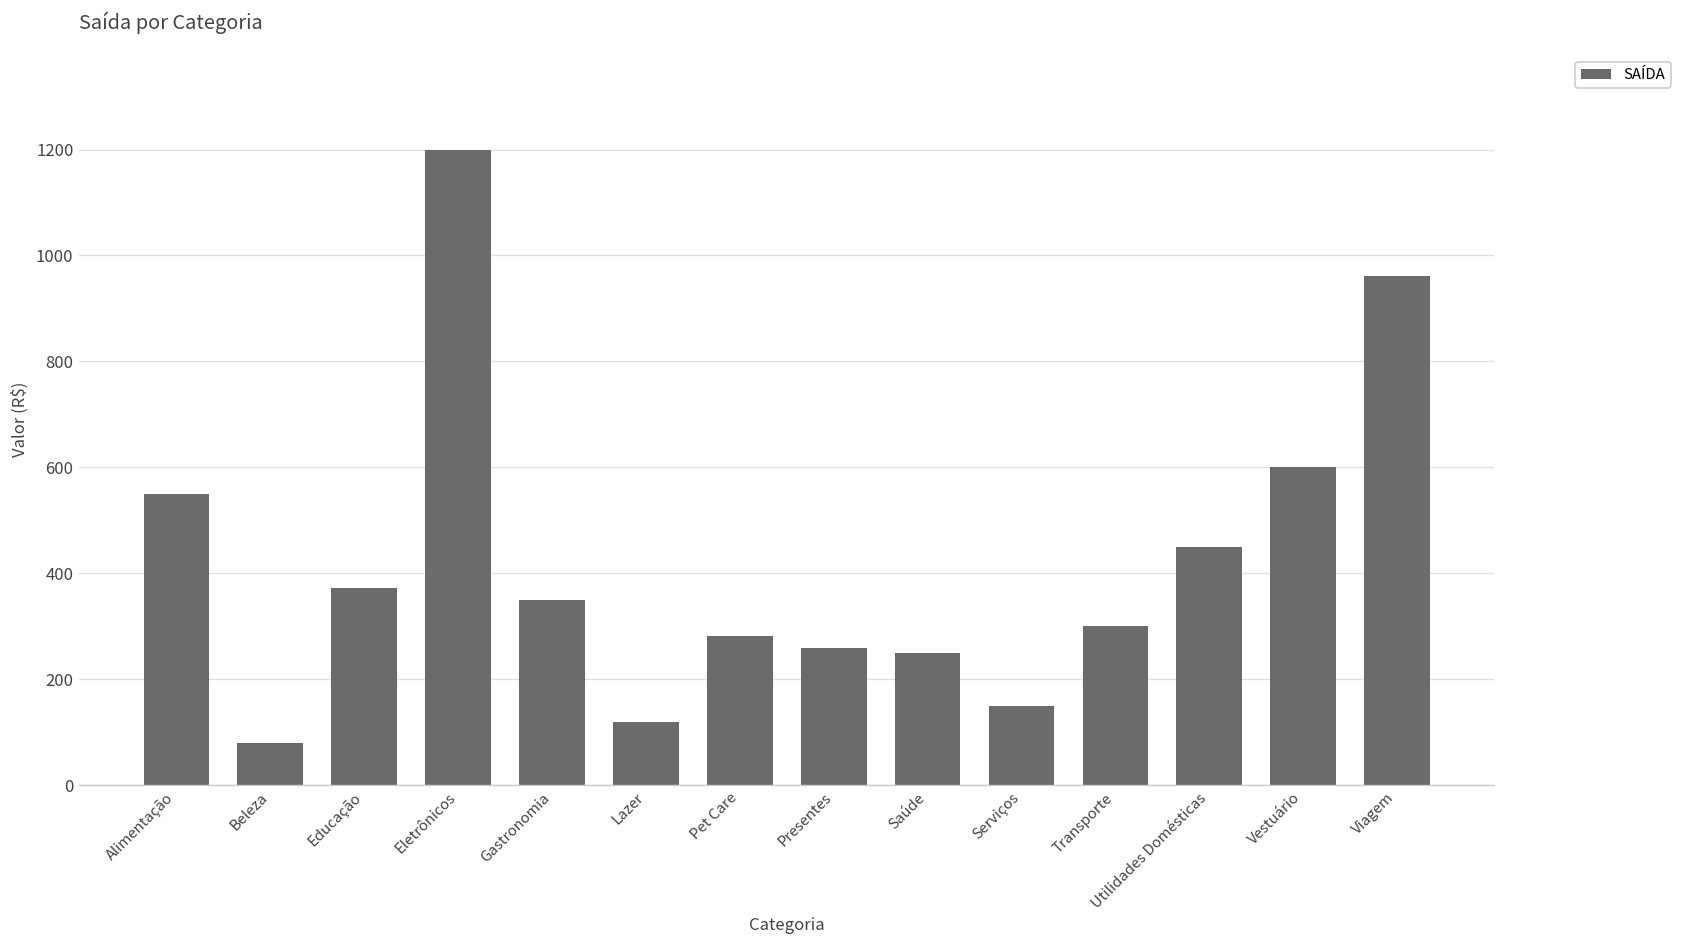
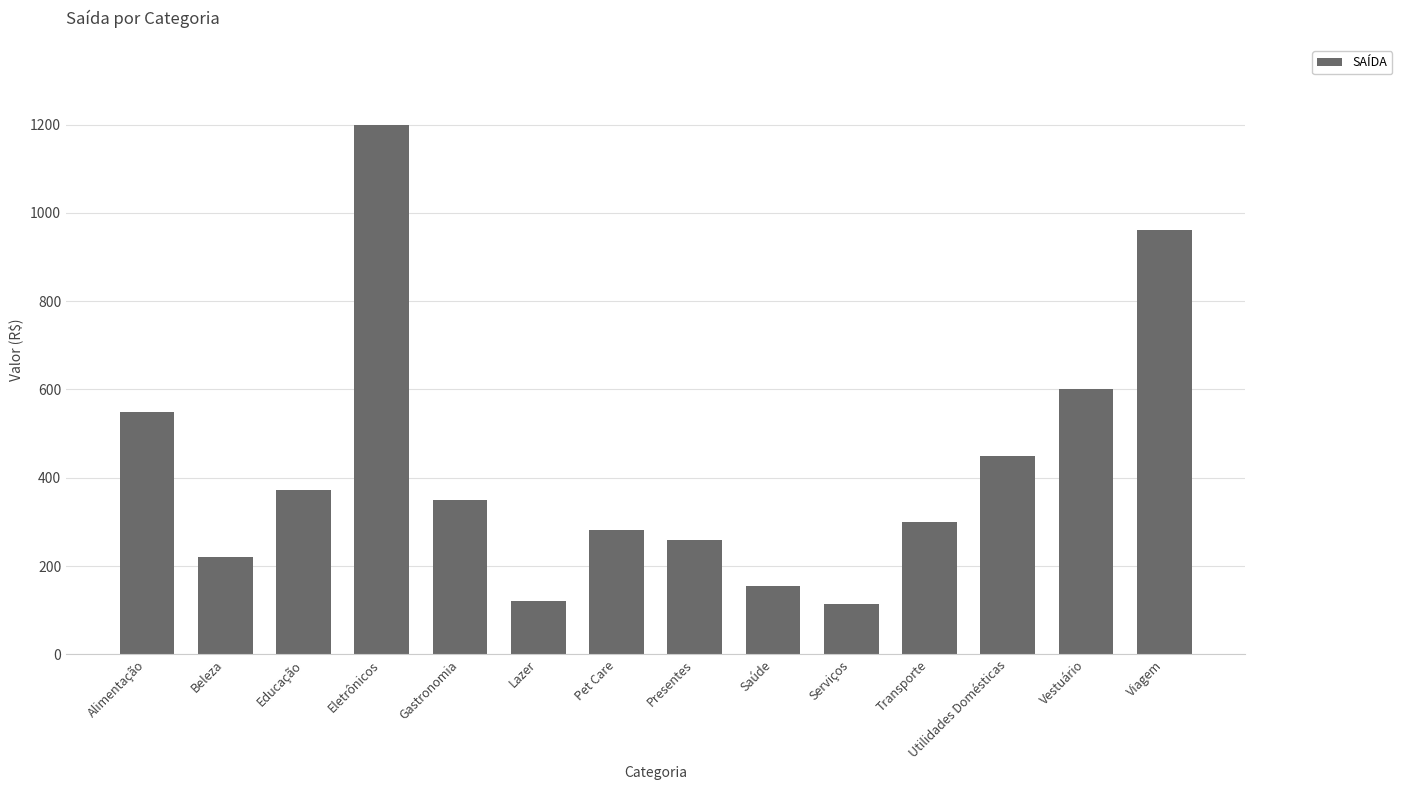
  {
    "Alimentação": 550,
-   "Beleza": 80,
+   "Beleza": 220,
    "Educação": 370,
    "Eletrônicos": 1200,
    "Gastronomia": 350,
    "Lazer": 120,
    "Pet Care": 280,
    "Presentes": 260,
-   "Saúde": 250,
-   "Serviços": 150,
+   "Saúde": 160,
+   "Serviços": 110,
    "Transporte": 300,
    "Utilidades Domésticas": 450,
    "Vestuário": 600,
    "Viagem": 960
  }
